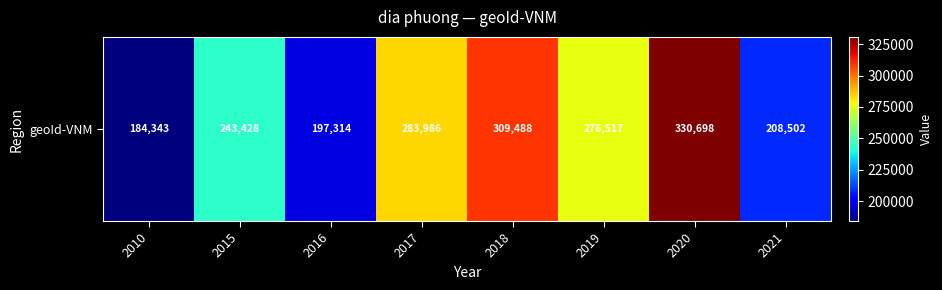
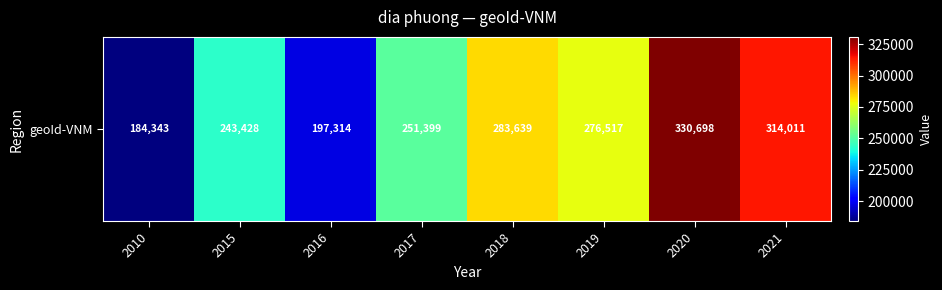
  {
    "geoId-VNM": {
      "2010": "184,343",
      "2015": "243,428",
      "2016": "197,314",
-     "2017": "283,986",
-     "2018": "309,488",
+     "2017": "251,399",
+     "2018": "283,639",
      "2019": "276,517",
      "2020": "330,698",
-     "2021": "208,502"
+     "2021": "314,011"
    }
  }
